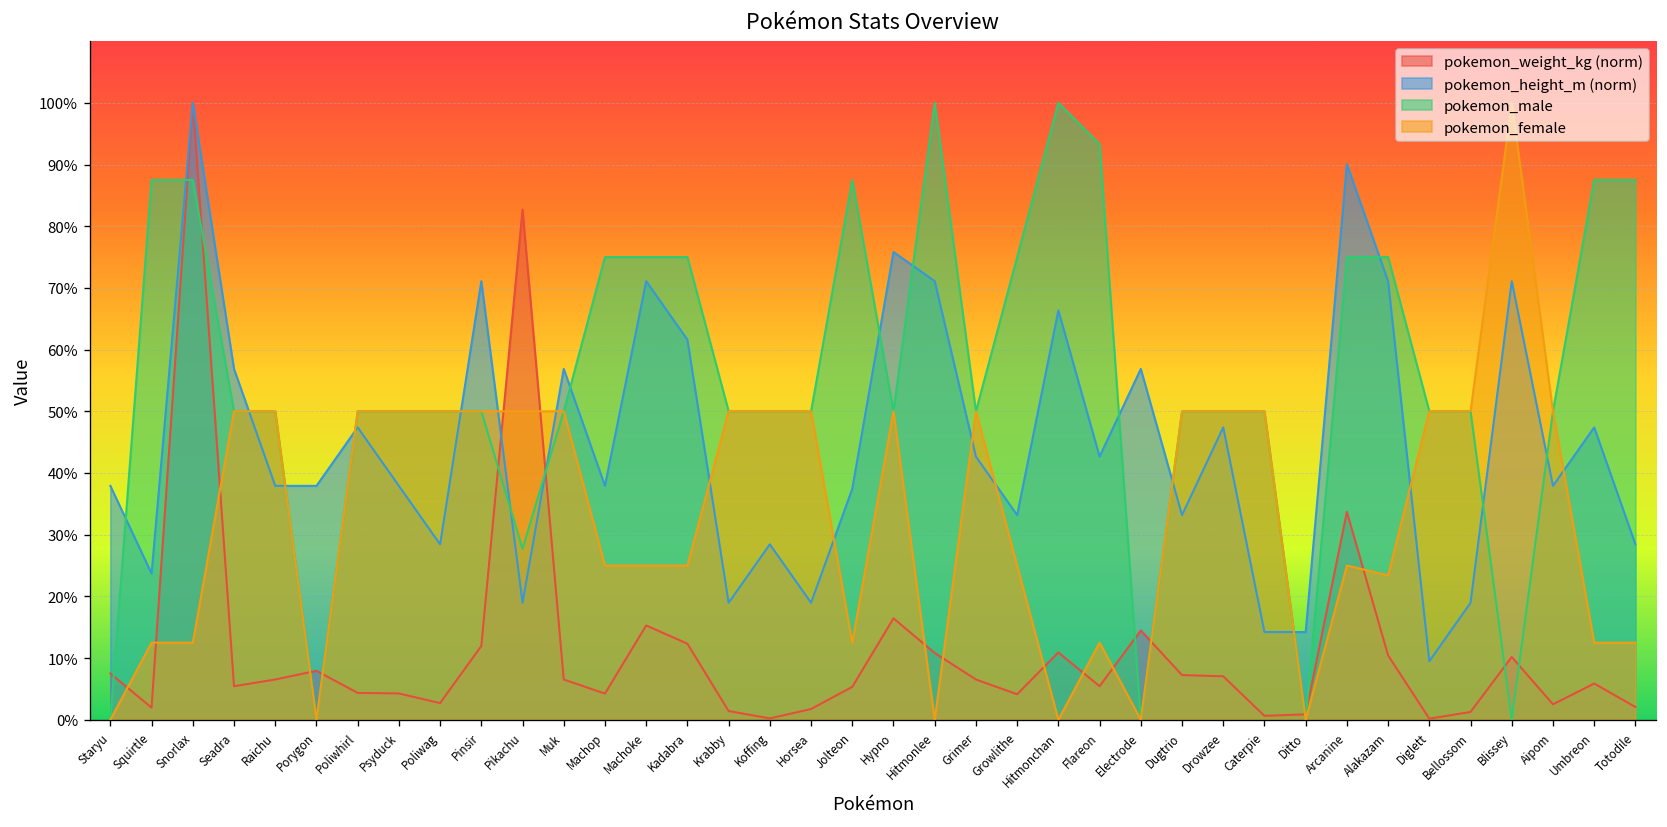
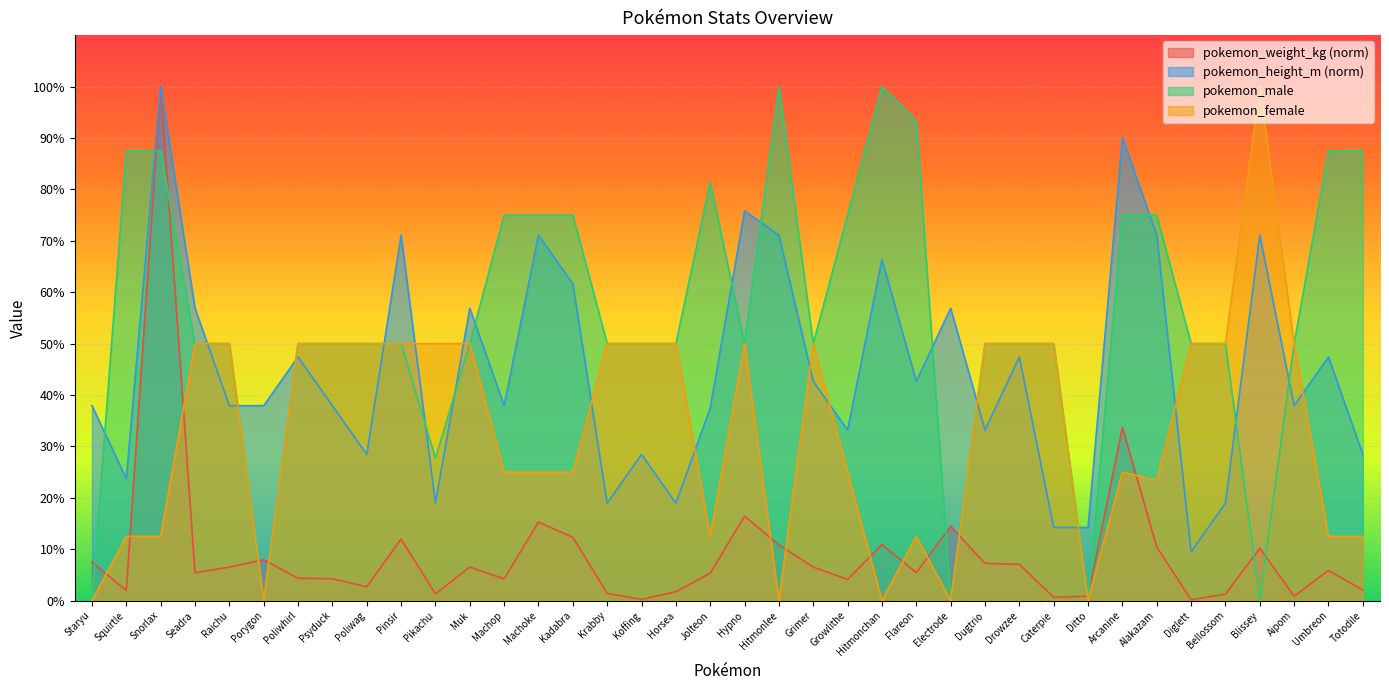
  {
    "pokemon_weight_kg (norm)": {
      "Staryu": "8%",
      "Squirtle": "2%",
      "Seadra": "5%",
      "Raichu": "7%",
      "Porygon": "8%",
      "Poliwhirl": "4%",
      "Psyduck": "4%",
      "Poliwag": "3%",
      "Pinsir": "12%",
-     "Pikachu": "83%",
+     "Pikachu": "1%",
      "Muk": "7%",
      "Machop": "4%",
      "Machoke": "15%",
      "Kadabra": "12%",
      "Krabby": "1%",
      "Koffing": "0%",
      "Horsea": "2%",
      "Jolteon": "5%",
      "Hypno": "16%",
      "Hitmonlee": "11%",
      "Grimer": "7%",
      "Growlithe": "4%",
      "Hitmonchan": "11%",
      "Flareon": "5%",
      "Electrode": "14%",
      "Dugtrio": "7%",
      "Drowzee": "7%",
      "Caterpie": "1%",
      "Ditto": "1%",
      "Arcanine": "34%",
      "Alakazam": "10%",
      "Diglett": "0%",
      "Bellossom": "1%",
      "Blissey": "10%",
-     "Aipom": "3%",
+     "Aipom": "1%",
      "Umbreon": "6%",
      "Totodile": "2%"
    },
    "pokemon_height_m (norm)": {
      "Staryu": "38%",
      "Squirtle": "24%",
      "Seadra": "57%",
      "Raichu": "38%",
      "Porygon": "38%",
      "Poliwhirl": "47%",
      "Psyduck": "38%",
      "Poliwag": "28%",
      "Pinsir": "71%",
      "Pikachu": "19%",
      "Muk": "57%",
      "Machop": "38%",
      "Machoke": "71%",
      "Kadabra": "62%",
      "Krabby": "19%",
      "Koffing": "28%",
      "Horsea": "19%",
      "Jolteon": "37%",
      "Hypno": "76%",
      "Hitmonlee": "71%",
      "Grimer": "43%",
      "Growlithe": "33%",
      "Hitmonchan": "66%",
      "Flareon": "43%",
      "Electrode": "57%",
      "Dugtrio": "33%",
      "Drowzee": "47%",
      "Caterpie": "14%",
      "Ditto": "14%",
      "Arcanine": "90%",
      "Alakazam": "71%",
      "Diglett": "9%",
      "Bellossom": "19%",
      "Blissey": "71%",
      "Aipom": "38%",
      "Umbreon": "47%",
      "Totodile": "28%"
    },
    "pokemon_male": {
      "Squirtle": "88%",
      "Snorlax": "88%",
      "Pikachu": "28%",
      "Machop": "75%",
      "Machoke": "75%",
      "Kadabra": "75%",
-     "Jolteon": "88%",
+     "Jolteon": "81%",
      "Hitmonlee": "100%",
      "Growlithe": "75%",
      "Hitmonchan": "100%",
      "Flareon": "93%",
      "Arcanine": "75%",
      "Alakazam": "75%",
      "Blissey": "0%",
      "Umbreon": "88%",
      "Totodile": "88%"
    },
    "pokemon_female": {
      "Squirtle": "13%",
      "Snorlax": "13%",
      "Pikachu": "50%",
      "Machop": "25%",
      "Machoke": "25%",
      "Kadabra": "25%",
      "Jolteon": "13%",
      "Hitmonlee": "0%",
      "Growlithe": "25%",
      "Hitmonchan": "0%",
      "Flareon": "13%",
      "Arcanine": "25%",
      "Alakazam": "23%",
      "Umbreon": "13%",
      "Totodile": "13%"
    }
  }
